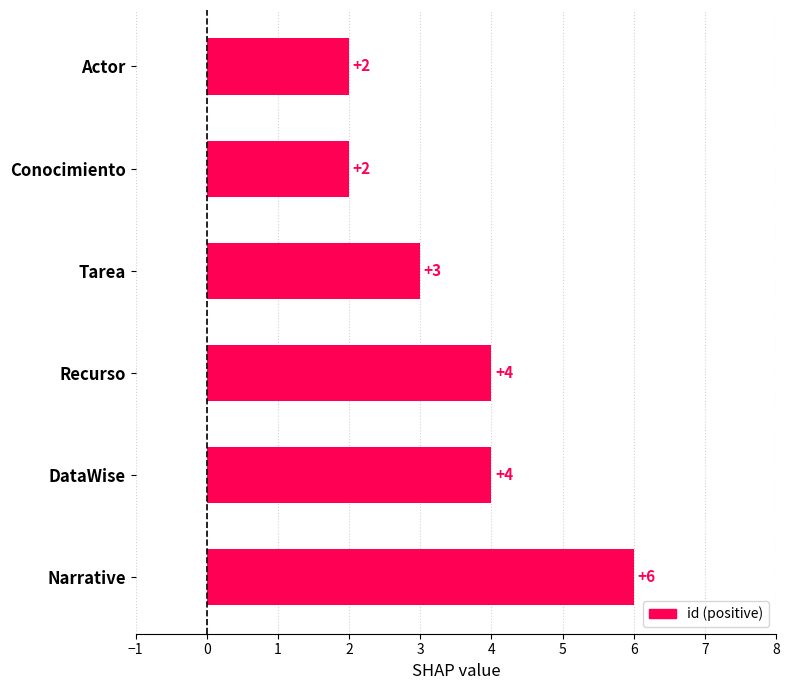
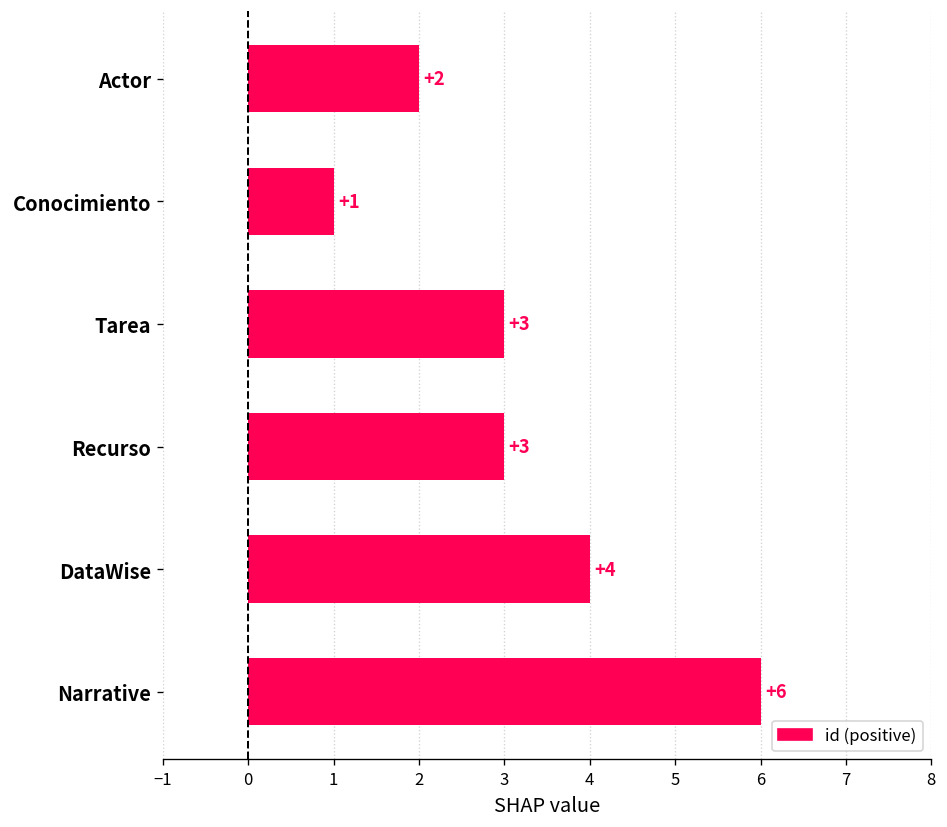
  {
    "Actor": "+2",
-   "Conocimiento": "+2",
+   "Conocimiento": "+1",
    "Tarea": "+3",
-   "Recurso": "+4",
+   "Recurso": "+3",
    "DataWise": "+4",
    "Narrative": "+6"
  }
